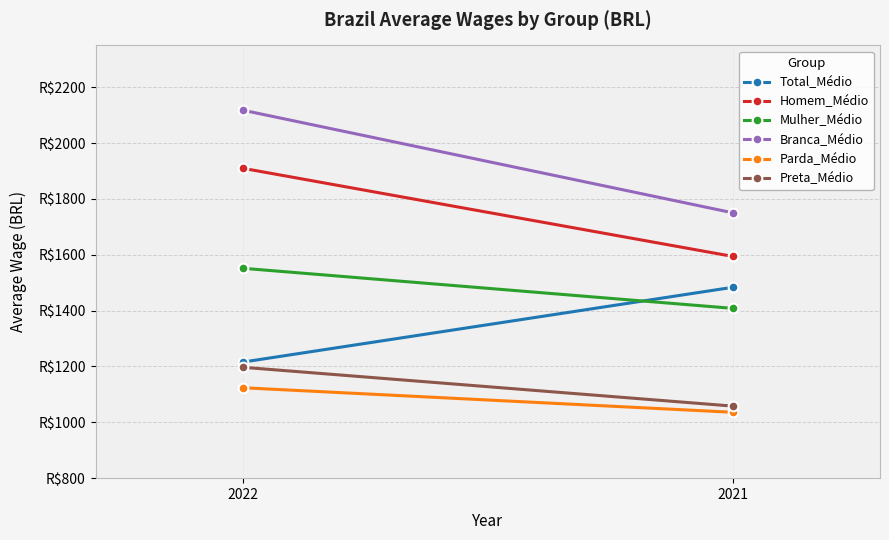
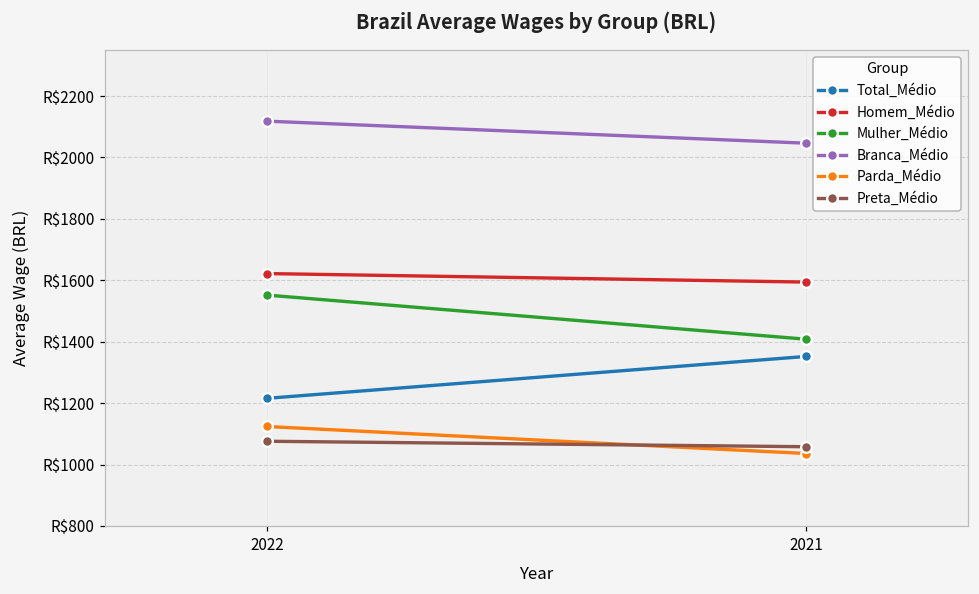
  {
    "Total_Médio": {
      "2022": "R$1220",
-     "2021": "R$1480"
+     "2021": "R$1350"
    },
    "Homem_Médio": {
-     "2022": "R$1910",
+     "2022": "R$1620",
      "2021": "R$1590"
    },
    "Mulher_Médio": {
      "2022": "R$1550",
      "2021": "R$1410"
    },
    "Branca_Médio": {
      "2022": "R$2120",
-     "2021": "R$1750"
+     "2021": "R$2050"
    },
    "Parda_Médio": {
      "2022": "R$1120",
      "2021": "R$1040"
    },
    "Preta_Médio": {
-     "2022": "R$1200",
+     "2022": "R$1080",
      "2021": "R$1060"
    }
  }
